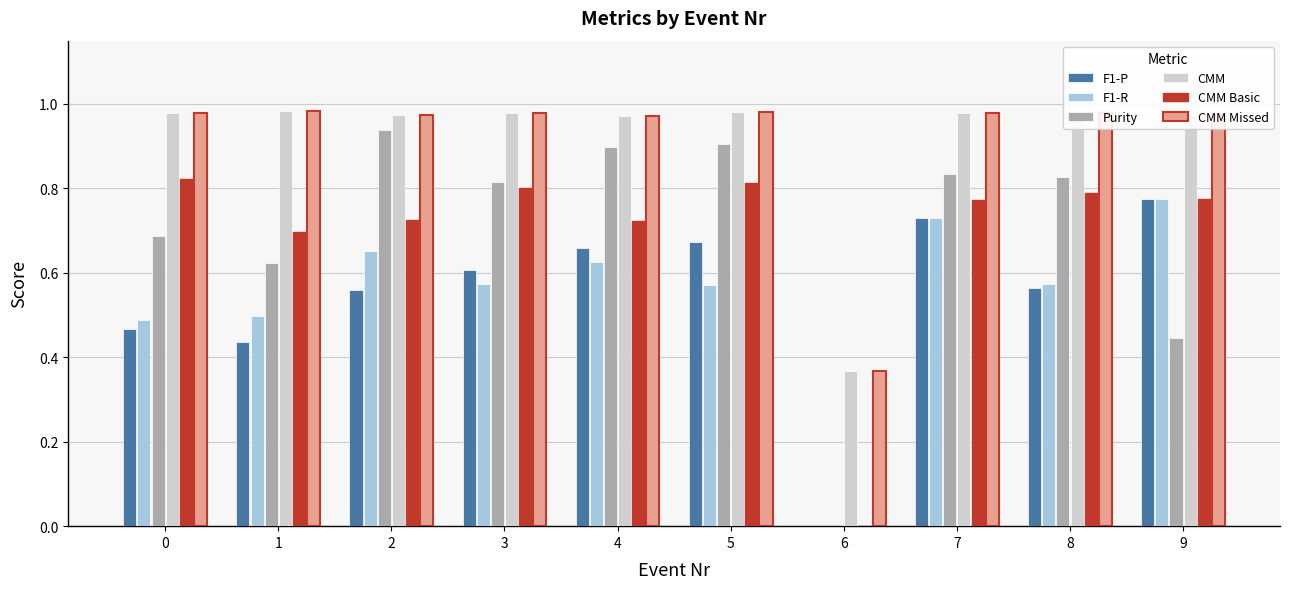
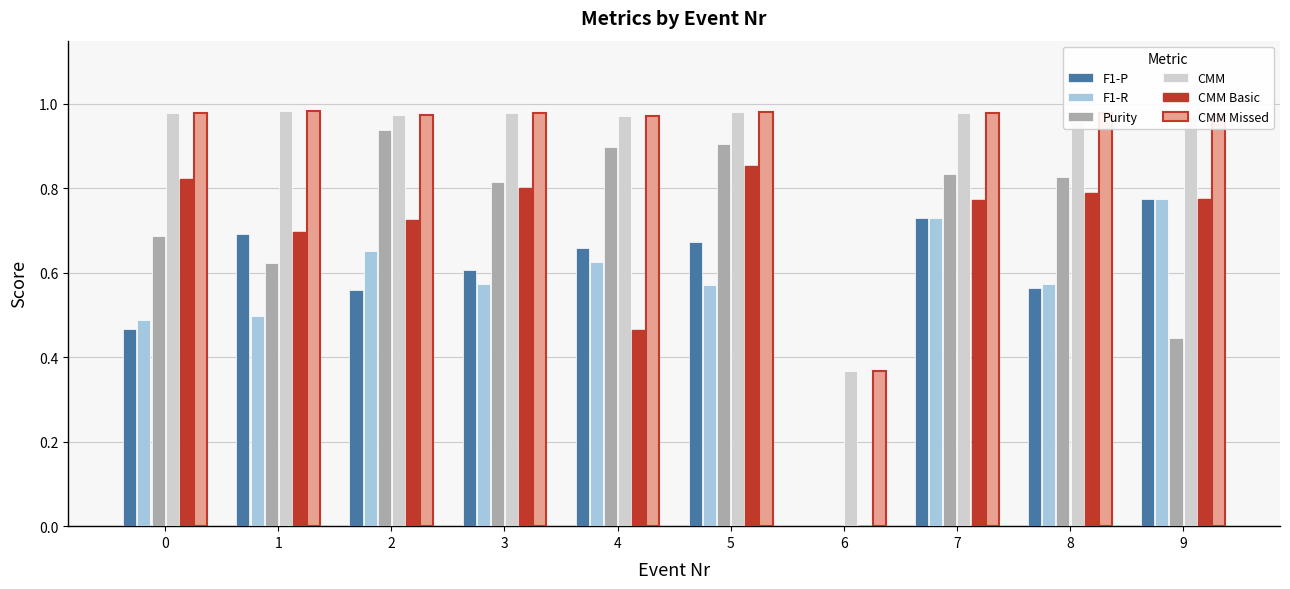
  {
    "F1-P": {
      "0": 0.47,
-     "1": 0.44,
+     "1": 0.69,
      "2": 0.56,
      "3": 0.61,
      "4": 0.66,
      "5": 0.67,
      "6": 0.00,
      "7": 0.73,
      "8": 0.56,
      "9": 0.77
    },
    "Purity": {
      "0": 0.69,
      "1": 0.62,
      "2": 0.94,
      "3": 0.82,
      "4": 0.90,
      "5": 0.91,
      "6": 0.00,
      "7": 0.83,
      "8": 0.83,
      "9": 0.45
    },
    "CMM Basic": {
      "0": 0.82,
      "1": 0.70,
      "2": 0.73,
      "3": 0.80,
-     "4": 0.72,
-     "5": 0.81,
+     "4": 0.47,
+     "5": 0.85,
      "6": 0.00,
      "7": 0.77,
      "8": 0.79,
      "9": 0.78
    },
    "CMM Missed": {
      "0": 0.98,
      "1": 0.98,
      "2": 0.97,
      "3": 0.98,
      "4": 0.97,
      "5": 0.98,
      "6": 0.37,
      "7": 0.98
    }
  }
